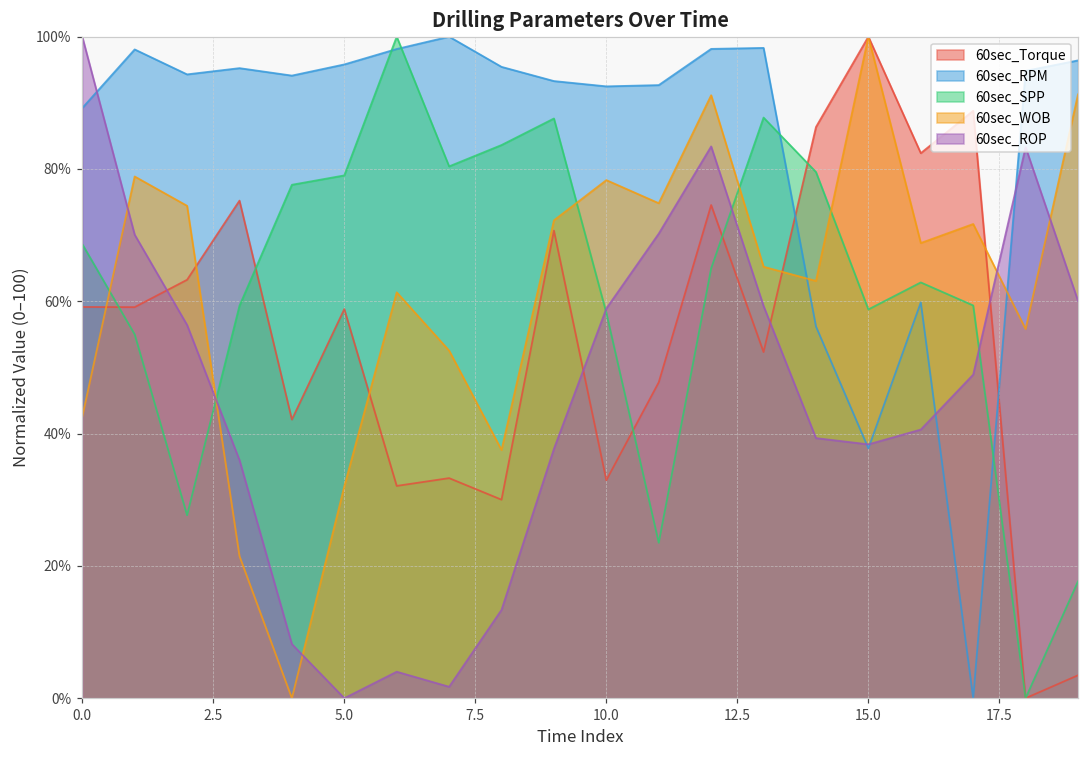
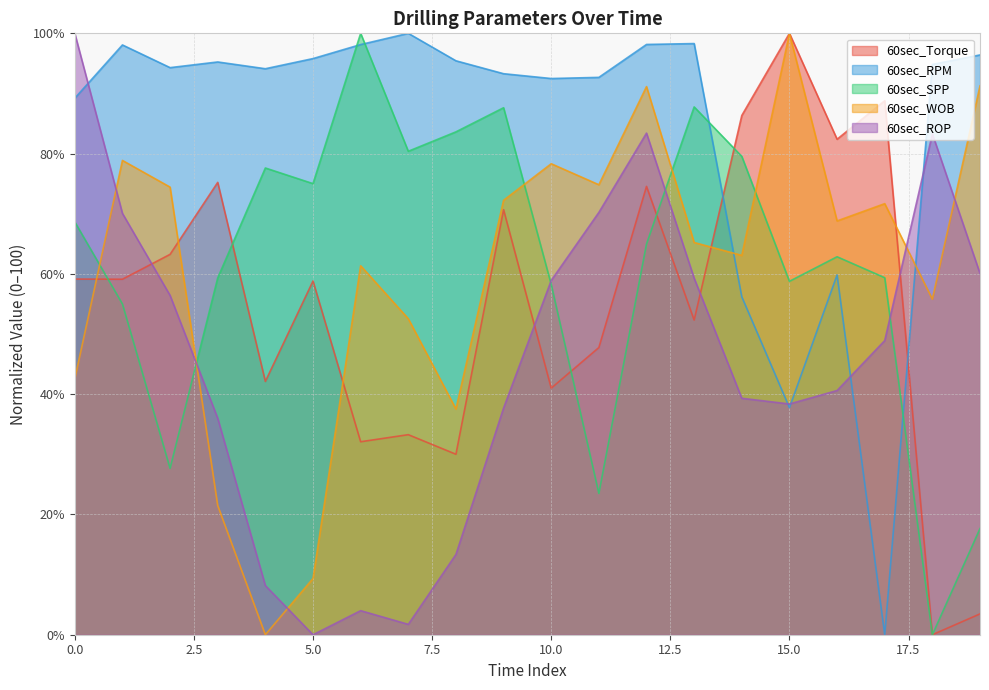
  {
    "60sec_Torque": {
      "0.0": "59%",
      "5.0": "59%",
-     "10.0": "33%"
+     "10.0": "41%"
    },
    "60sec_RPM": {
      "0.0": "89%",
      "5.0": "96%",
      "10.0": "92%",
      "15.0": "38%"
    },
    "60sec_SPP": {
      "0.0": "69%",
-     "5.0": "79%",
+     "5.0": "75%",
      "10.0": "58%",
      "15.0": "59%"
    },
    "60sec_WOB": {
      "0.0": "43%",
-     "5.0": "32%",
+     "5.0": "9%",
      "10.0": "78%"
    },
    "60sec_ROP": {
      "0.0": "100%",
      "5.0": "0%",
      "10.0": "59%",
      "15.0": "38%"
    }
  }
